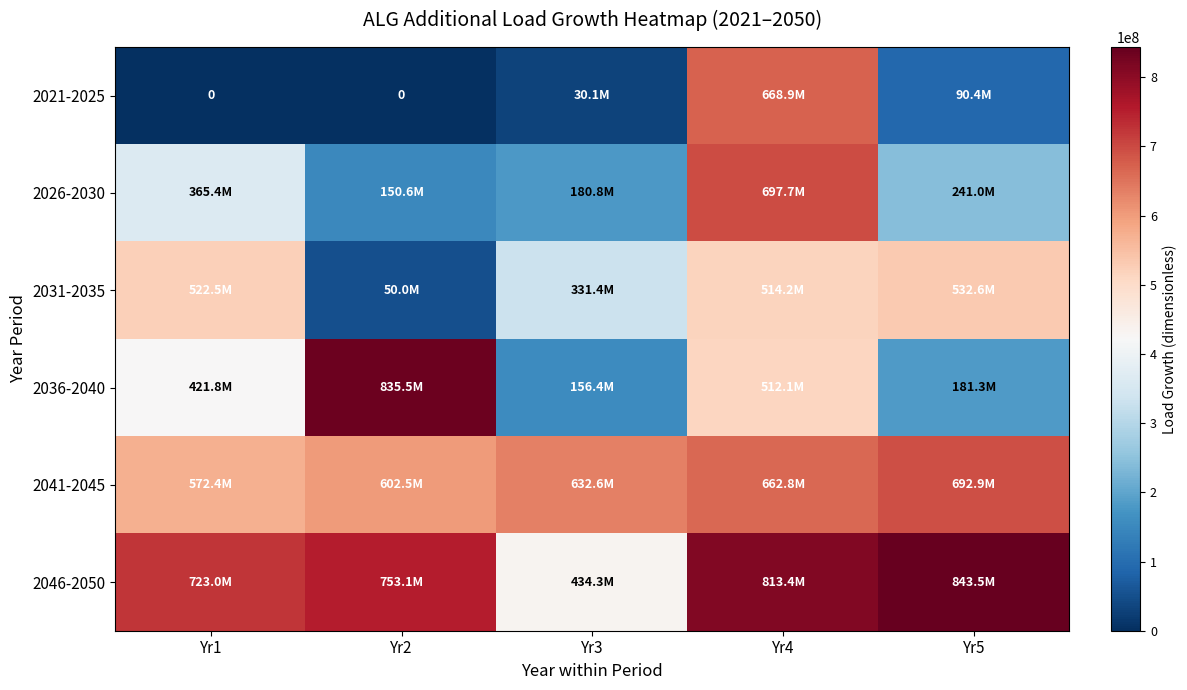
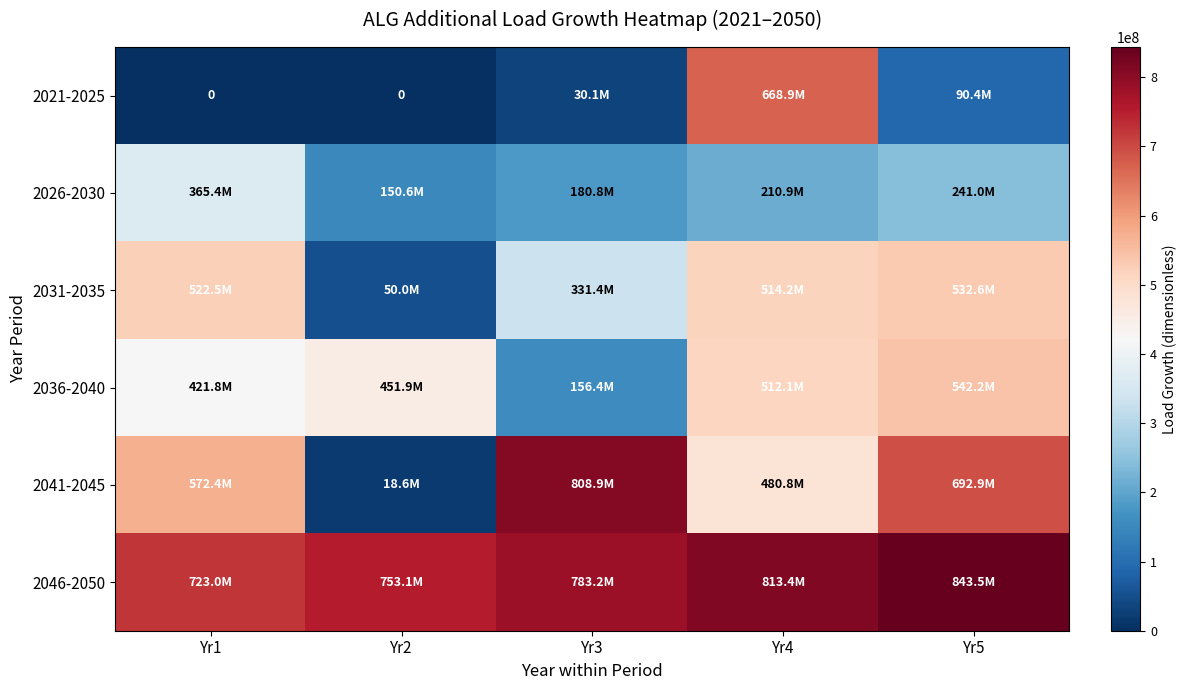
  {
    "2021-2025": {
      "Yr1": "0",
      "Yr2": "0",
      "Yr3": "30.1M",
      "Yr4": "668.9M",
      "Yr5": "90.4M"
    },
    "2026-2030": {
      "Yr1": "365.4M",
      "Yr2": "150.6M",
      "Yr3": "180.8M",
-     "Yr4": "697.7M",
+     "Yr4": "210.9M",
      "Yr5": "241.0M"
    },
    "2031-2035": {
      "Yr1": "522.5M",
      "Yr2": "50.0M",
      "Yr3": "331.4M",
      "Yr4": "514.2M",
      "Yr5": "532.6M"
    },
    "2036-2040": {
      "Yr1": "421.8M",
-     "Yr2": "835.5M",
+     "Yr2": "451.9M",
      "Yr3": "156.4M",
      "Yr4": "512.1M",
-     "Yr5": "181.3M"
+     "Yr5": "542.2M"
    },
    "2041-2045": {
      "Yr1": "572.4M",
-     "Yr2": "602.5M",
-     "Yr3": "632.6M",
-     "Yr4": "662.8M",
+     "Yr2": "18.6M",
+     "Yr3": "808.9M",
+     "Yr4": "480.8M",
      "Yr5": "692.9M"
    },
    "2046-2050": {
      "Yr1": "723.0M",
      "Yr2": "753.1M",
-     "Yr3": "434.3M",
+     "Yr3": "783.2M",
      "Yr4": "813.4M",
      "Yr5": "843.5M"
    }
  }
